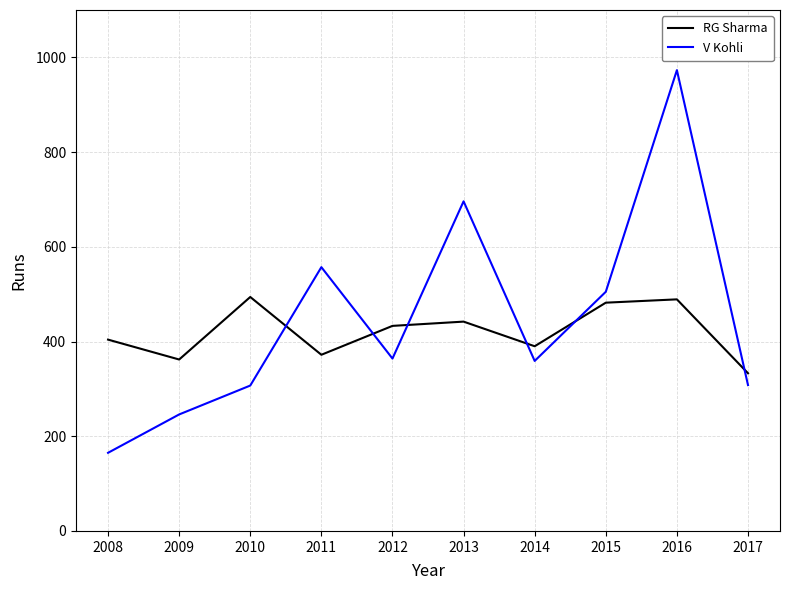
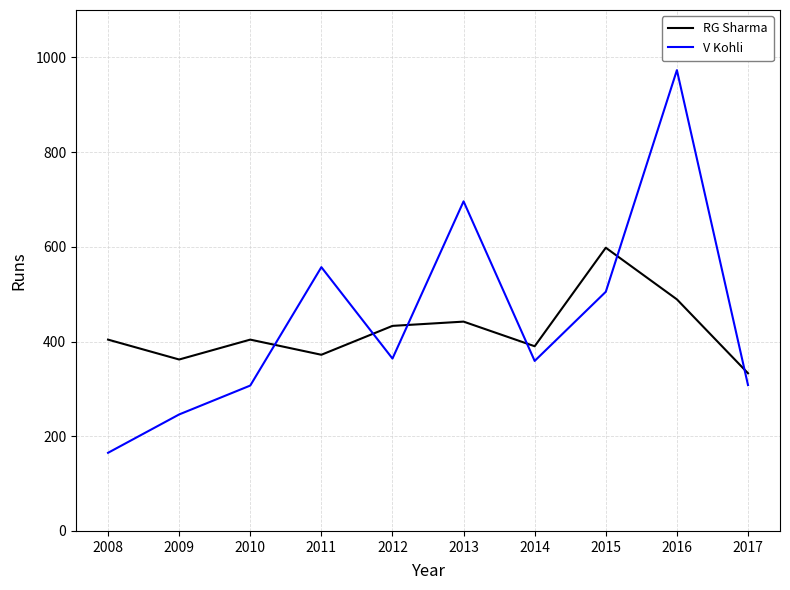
  {
    "RG Sharma": {
      "2008": 400,
      "2009": 360,
-     "2010": 490,
+     "2010": 400,
      "2011": 370,
      "2012": 430,
      "2013": 440,
      "2014": 390,
-     "2015": 480,
+     "2015": 600,
      "2016": 490,
      "2017": 330
    },
    "V Kohli": {
      "2008": 170,
      "2009": 250,
      "2010": 310,
      "2011": 560,
      "2012": 360,
      "2013": 700,
      "2014": 360,
      "2015": 510,
      "2016": 970,
      "2017": 310
    }
  }
